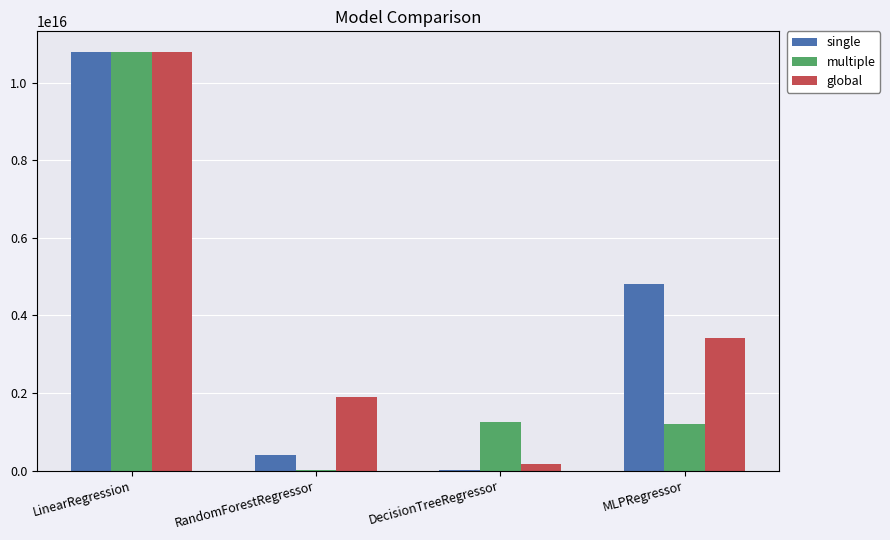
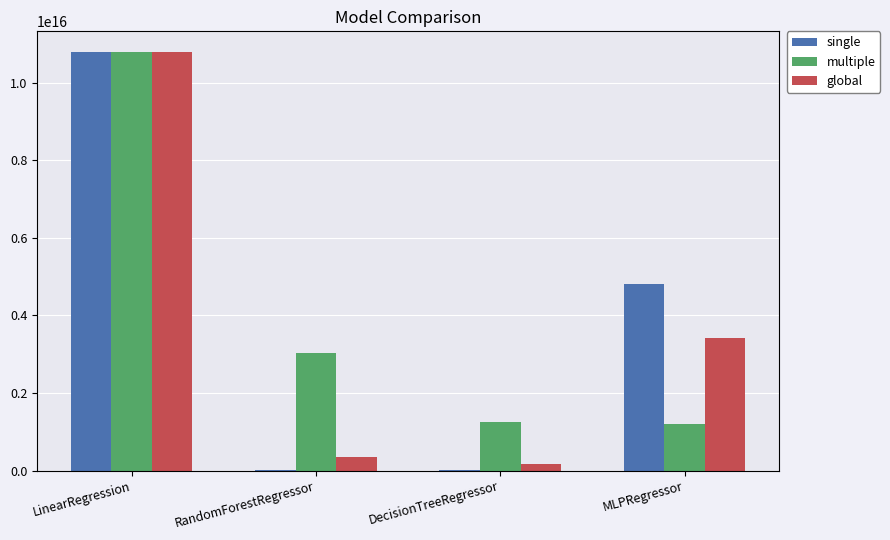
  {
    "single": {
      "LinearRegression": 10800000000000000,
-     "RandomForestRegressor": 400000000000000,
+     "RandomForestRegressor": 0,
      "MLPRegressor": 4800000000000000
    },
    "multiple": {
      "LinearRegression": 10800000000000000,
-     "RandomForestRegressor": 0,
+     "RandomForestRegressor": 3000000000000000,
      "DecisionTreeRegressor": 1300000000000000,
      "MLPRegressor": 1200000000000000
    },
    "global": {
      "LinearRegression": 10800000000000000,
-     "RandomForestRegressor": 1900000000000000,
+     "RandomForestRegressor": 300000000000000,
      "DecisionTreeRegressor": 200000000000000,
      "MLPRegressor": 3400000000000000
    }
  }
